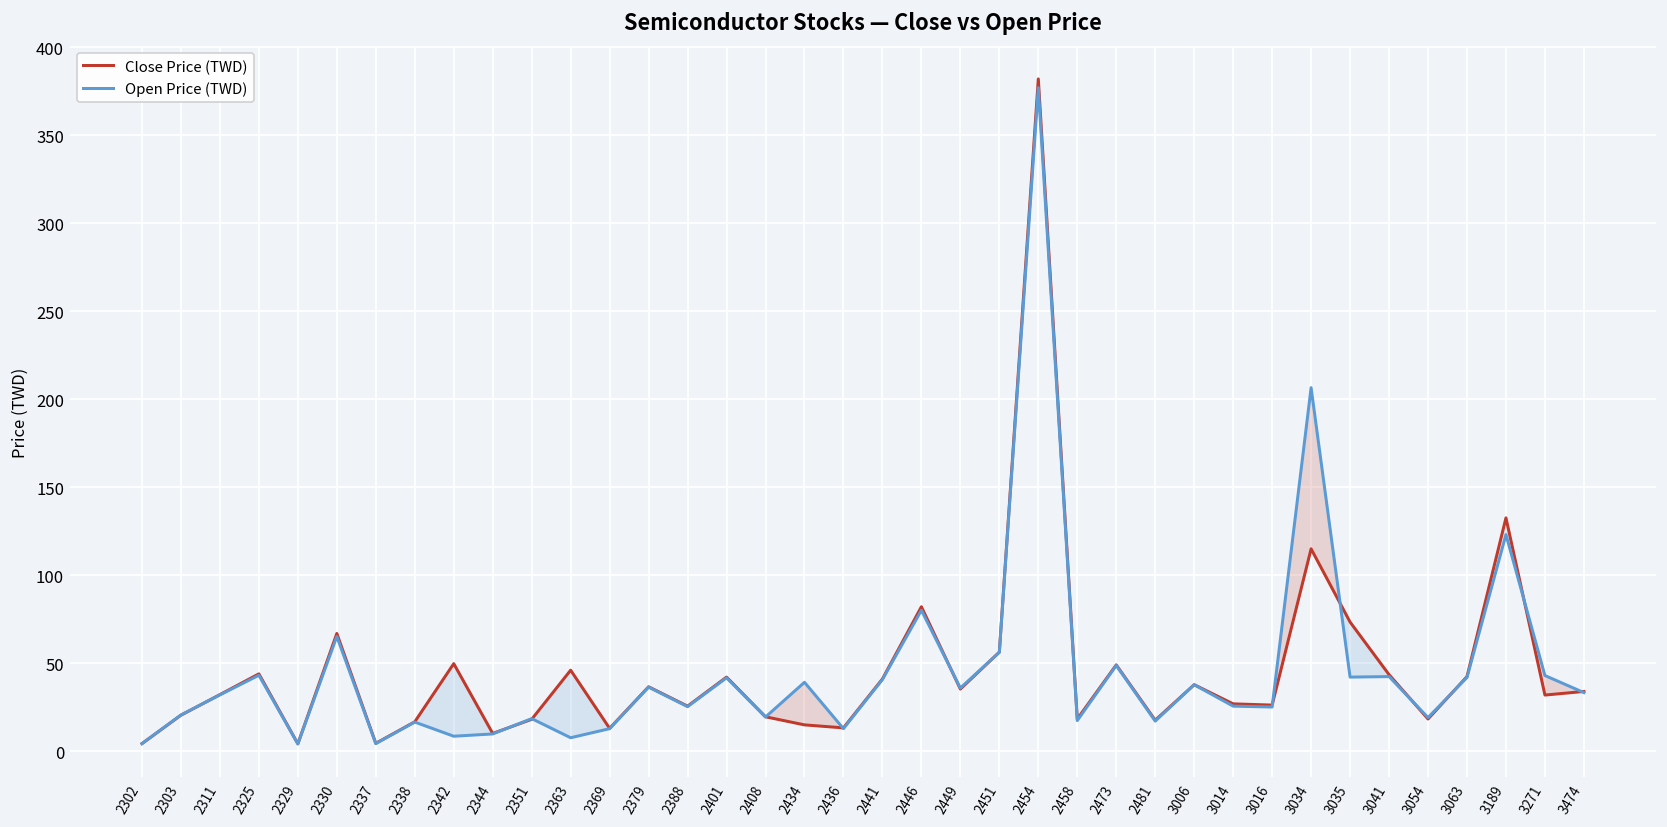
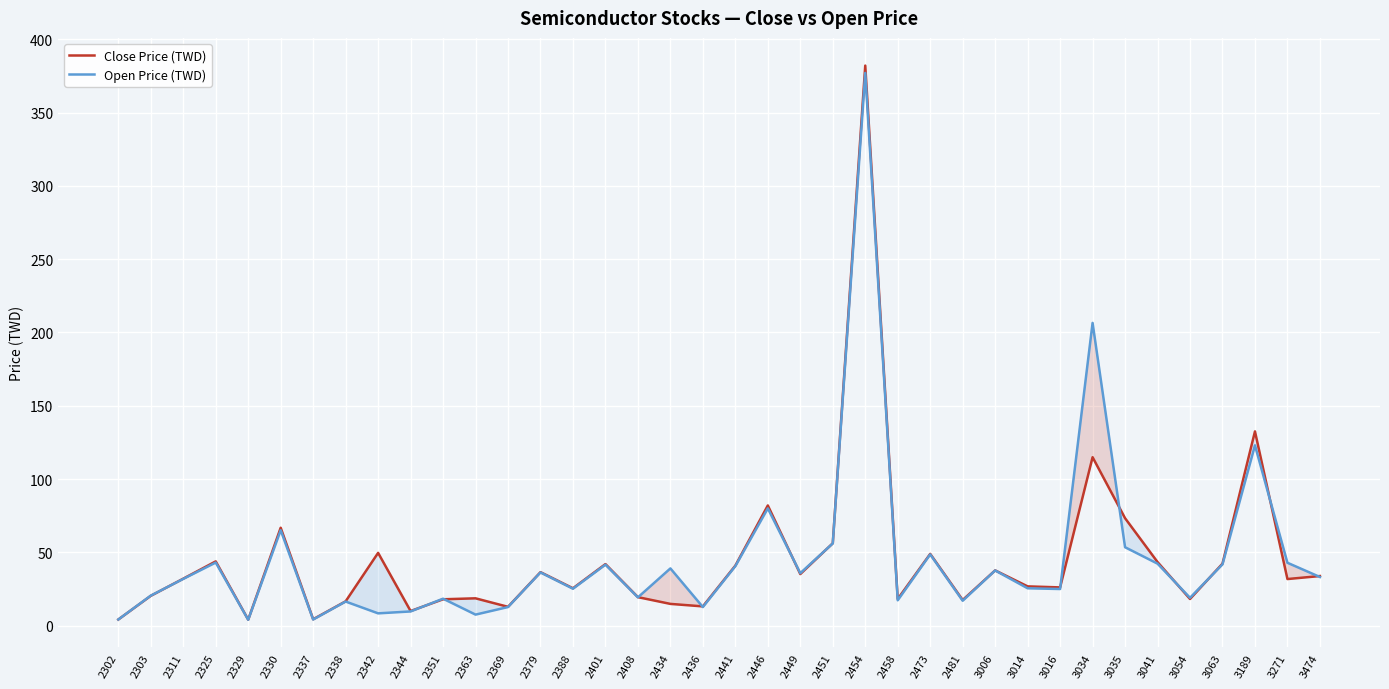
  {
    "Close Price (TWD)": {
      "2342": 50,
-     "2363": 46,
+     "2363": 19,
      "2434": 15,
      "2446": 82,
      "2454": 382,
      "3034": 115,
      "3035": 73,
      "3189": 133,
      "3271": 32
    },
    "Open Price (TWD)": {
      "2342": 8,
      "2363": 8,
      "2434": 39,
      "2446": 80,
      "2454": 377,
      "3034": 207,
-     "3035": 42,
+     "3035": 54,
      "3189": 123,
      "3271": 43
    }
  }
